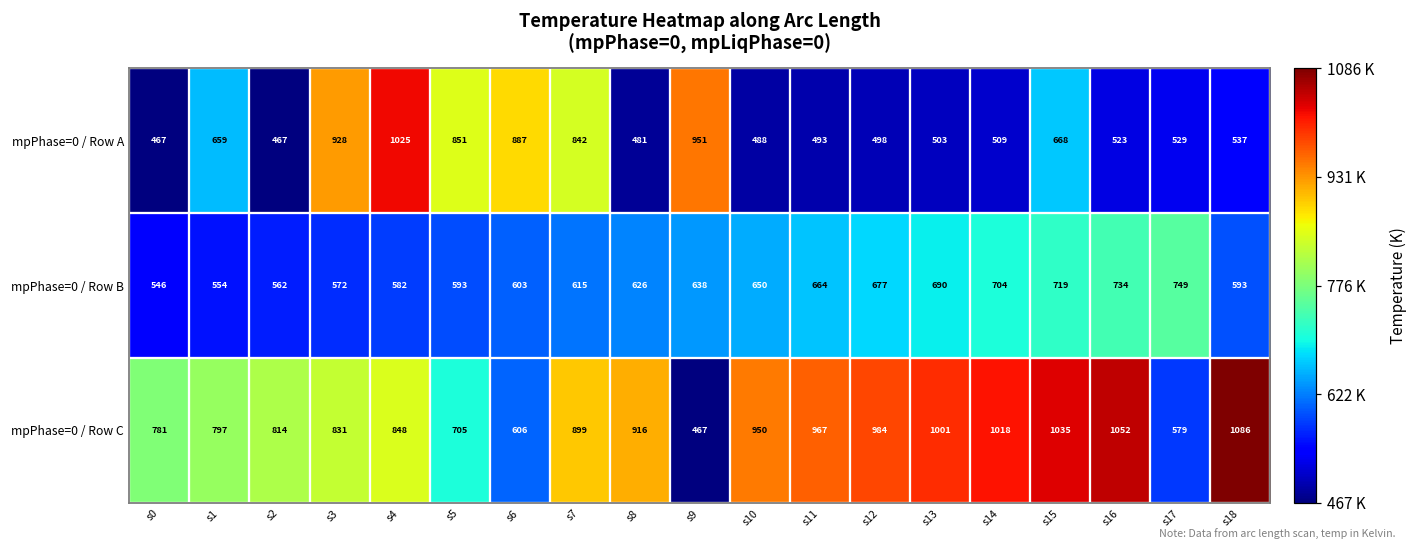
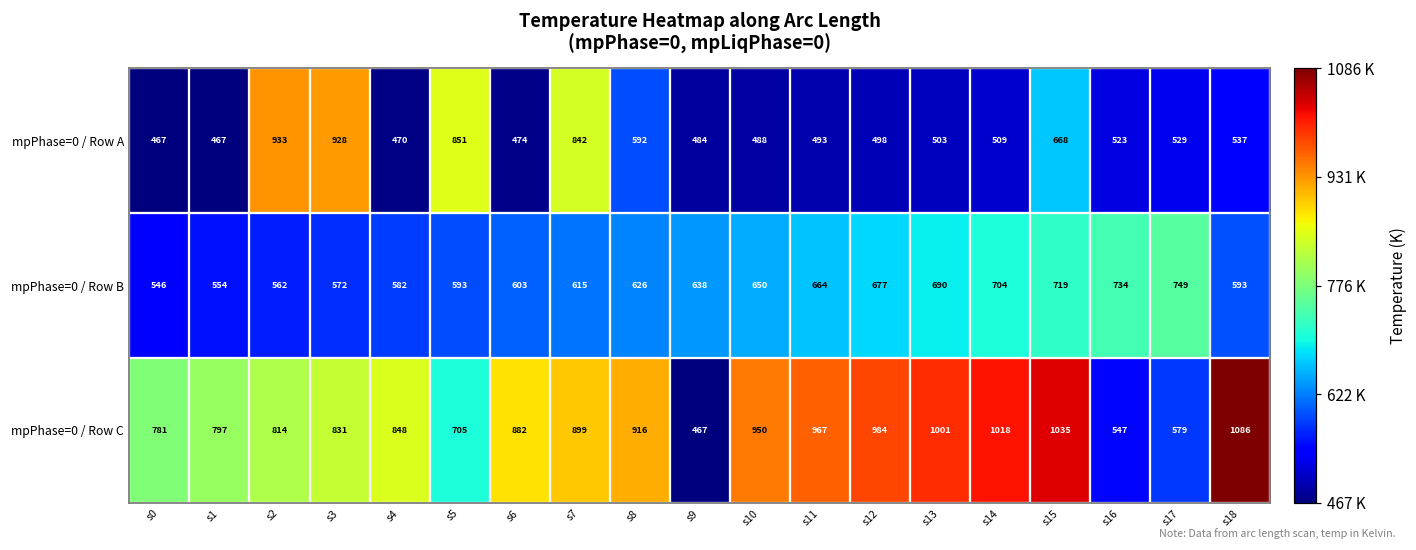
  {
    "mpPhase=0 / Row A": {
      "s0": 467,
-     "s1": 659,
-     "s2": 467,
+     "s1": 467,
+     "s2": 933,
      "s3": 928,
-     "s4": 1025,
+     "s4": 470,
      "s5": 851,
-     "s6": 887,
+     "s6": 474,
      "s7": 842,
-     "s8": 481,
-     "s9": 951,
+     "s8": 592,
+     "s9": 484,
      "s10": 488,
      "s11": 493,
      "s12": 498,
      "s13": 503,
      "s14": 509,
      "s15": 668,
      "s16": 523,
      "s17": 529,
      "s18": 537
    },
    "mpPhase=0 / Row B": {
      "s0": 546,
      "s1": 554,
      "s2": 562,
      "s3": 572,
      "s4": 582,
      "s5": 593,
      "s6": 603,
      "s7": 615,
      "s8": 626,
      "s9": 638,
      "s10": 650,
      "s11": 664,
      "s12": 677,
      "s13": 690,
      "s14": 704,
      "s15": 719,
      "s16": 734,
      "s17": 749,
      "s18": 593
    },
    "mpPhase=0 / Row C": {
      "s0": 781,
      "s1": 797,
      "s2": 814,
      "s3": 831,
      "s4": 848,
      "s5": 705,
-     "s6": 606,
+     "s6": 882,
      "s7": 899,
      "s8": 916,
      "s9": 467,
      "s10": 950,
      "s11": 967,
      "s12": 984,
      "s13": 1001,
      "s14": 1018,
      "s15": 1035,
-     "s16": 1052,
+     "s16": 547,
      "s17": 579,
      "s18": 1086
    }
  }
